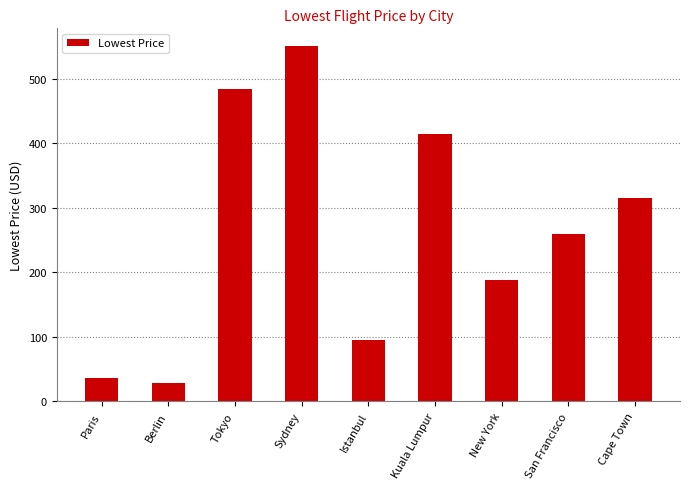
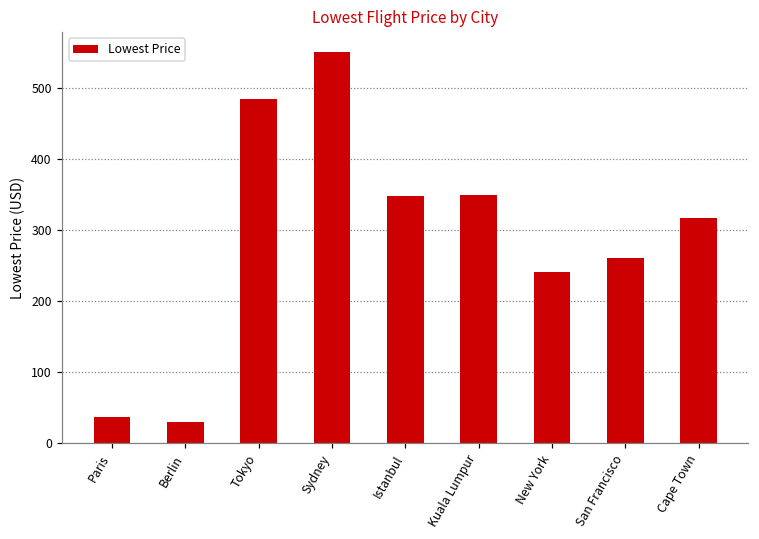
  {
    "Paris": 40,
    "Berlin": 30,
    "Tokyo": 490,
    "Sydney": 550,
-   "Istanbul": 100,
-   "Kuala Lumpur": 410,
-   "New York": 190,
+   "Istanbul": 350,
+   "Kuala Lumpur": 350,
+   "New York": 240,
    "San Francisco": 260,
    "Cape Town": 320
  }
